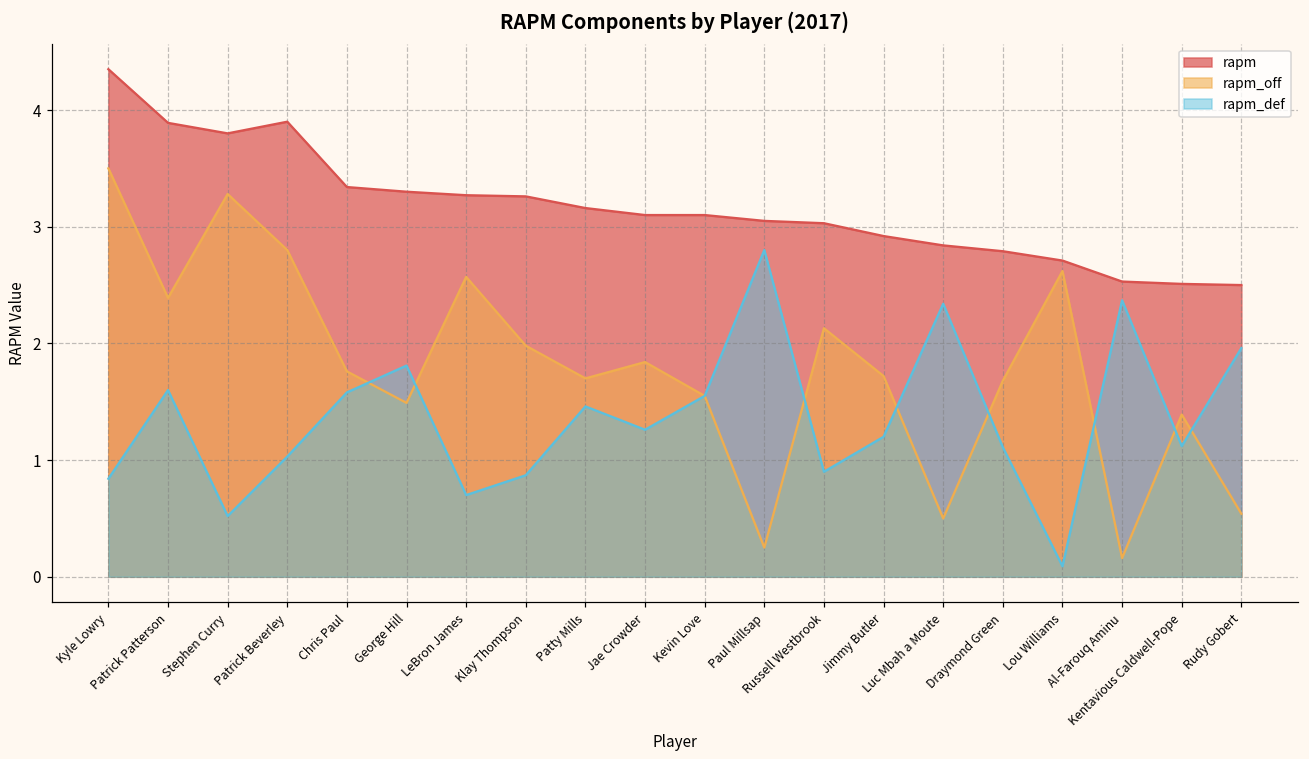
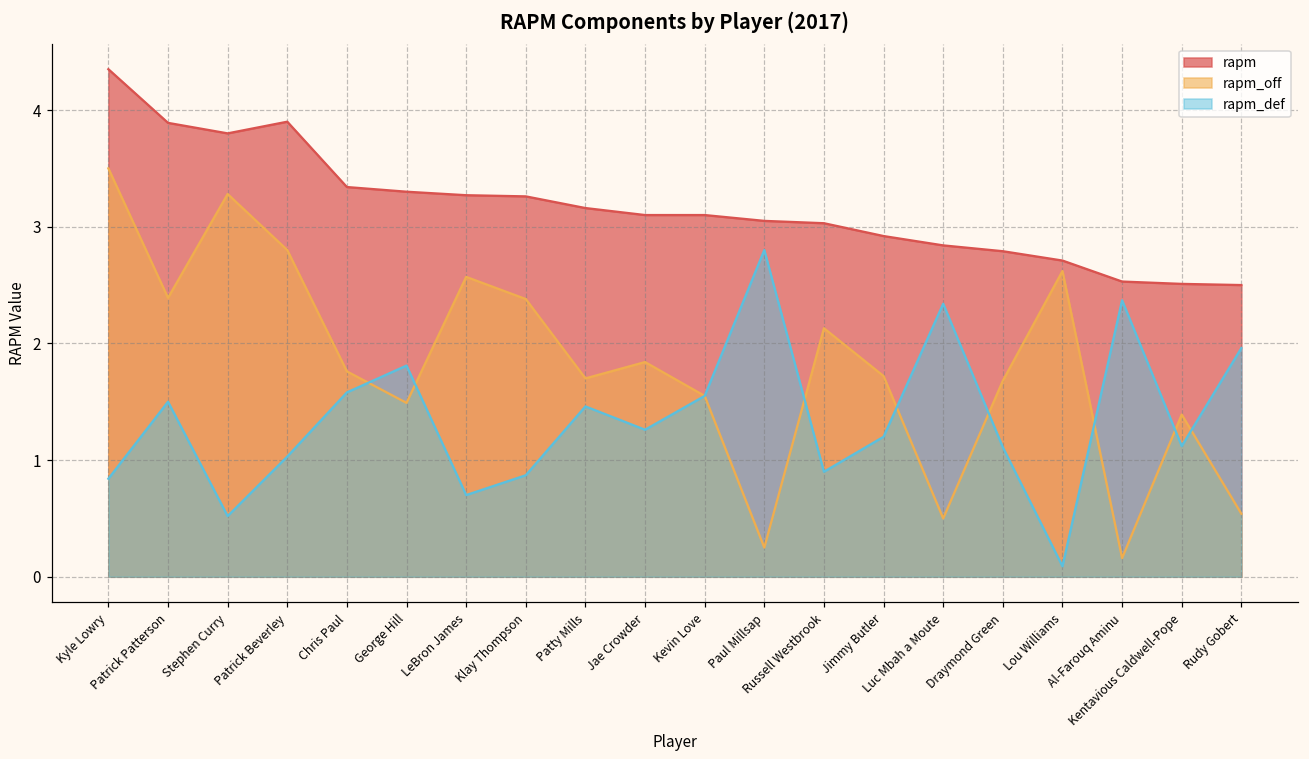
  {
    "rapm": {
      "Kyle Lowry": 4.35,
      "Patrick Patterson": 3.89,
      "Stephen Curry": 3.80,
      "Patrick Beverley": 3.90,
      "Chris Paul": 3.34,
      "George Hill": 3.30,
      "LeBron James": 3.27,
      "Klay Thompson": 3.26,
      "Patty Mills": 3.16,
      "Jae Crowder": 3.10,
      "Kevin Love": 3.10,
      "Paul Millsap": 3.05,
      "Russell Westbrook": 3.03,
      "Jimmy Butler": 2.92,
      "Luc Mbah a Moute": 2.84,
      "Draymond Green": 2.79,
      "Lou Williams": 2.71,
      "Al-Farouq Aminu": 2.53,
      "Kentavious Caldwell-Pope": 2.51,
      "Rudy Gobert": 2.50
    },
    "rapm_off": {
      "Kyle Lowry": 3.50,
      "Patrick Patterson": 2.39,
      "Stephen Curry": 3.28,
      "Patrick Beverley": 2.80,
      "Chris Paul": 1.76,
      "George Hill": 1.49,
      "LeBron James": 2.57,
-     "Klay Thompson": 1.98,
+     "Klay Thompson": 2.38,
      "Patty Mills": 1.70,
      "Jae Crowder": 1.84,
      "Paul Millsap": 0.25,
      "Russell Westbrook": 2.13,
      "Jimmy Butler": 1.72,
      "Luc Mbah a Moute": 0.50,
      "Draymond Green": 1.68,
      "Lou Williams": 2.62,
      "Al-Farouq Aminu": 0.16,
      "Kentavious Caldwell-Pope": 1.39,
      "Rudy Gobert": 0.54
    },
    "rapm_def": {
      "Kyle Lowry": 0.84,
-     "Patrick Patterson": 1.6,
+     "Patrick Patterson": 1.5,
      "Stephen Curry": 0.5,
      "Patrick Beverley": 1.03,
      "Chris Paul": 1.6,
      "George Hill": 1.8,
      "LeBron James": 0.7,
      "Klay Thompson": 0.87,
      "Patty Mills": 1.46,
      "Jae Crowder": 1.26,
      "Paul Millsap": 2.8,
      "Russell Westbrook": 0.9,
      "Jimmy Butler": 1.2,
      "Luc Mbah a Moute": 2.34,
      "Draymond Green": 1.1,
      "Lou Williams": 0.1,
      "Al-Farouq Aminu": 2.37,
      "Kentavious Caldwell-Pope": 1.1,
      "Rudy Gobert": 1.96
    }
  }
